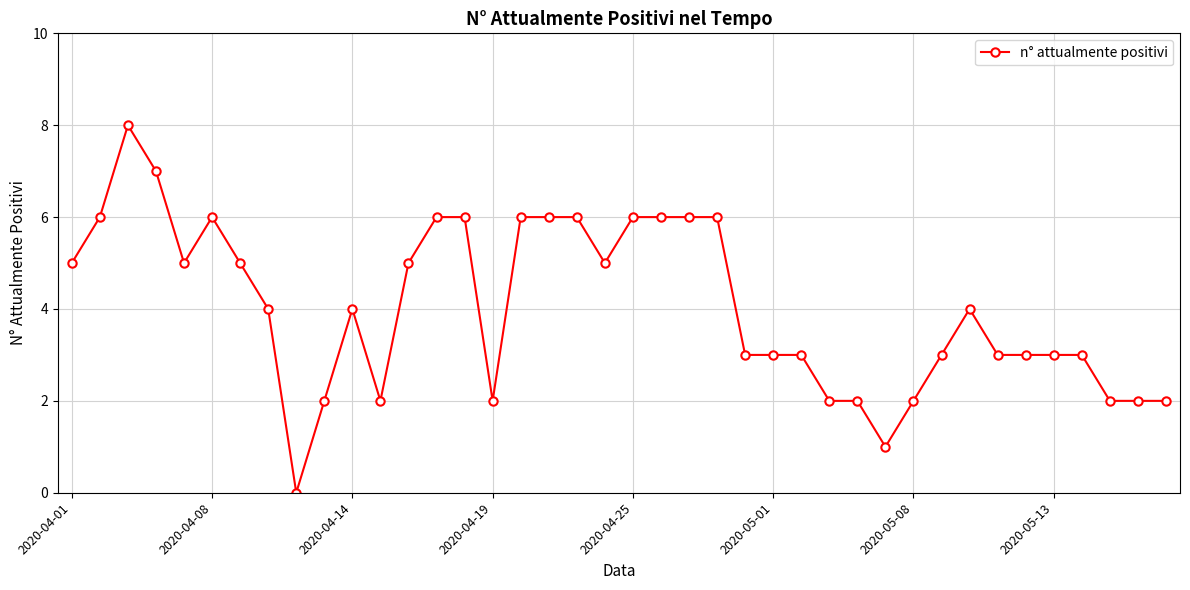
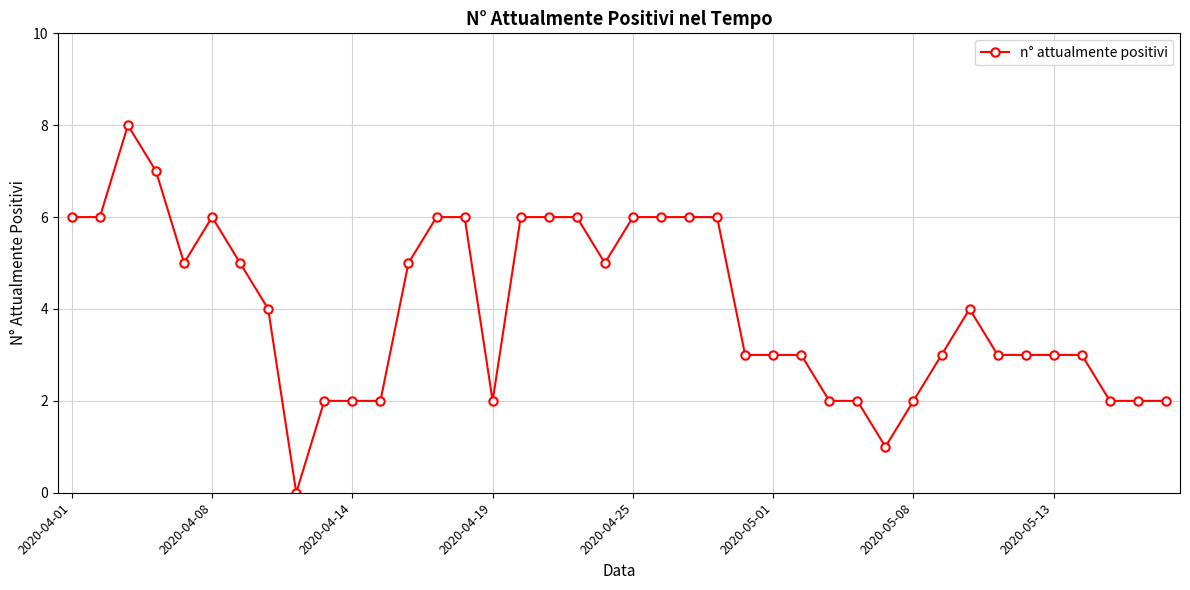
  {
-   "2020-04-01": 5,
+   "2020-04-01": 6,
    "2020-04-08": 6,
-   "2020-04-14": 4,
+   "2020-04-14": 2,
    "2020-04-19": 2,
    "2020-04-25": 6,
    "2020-05-01": 3,
    "2020-05-08": 2,
    "2020-05-13": 3
  }
